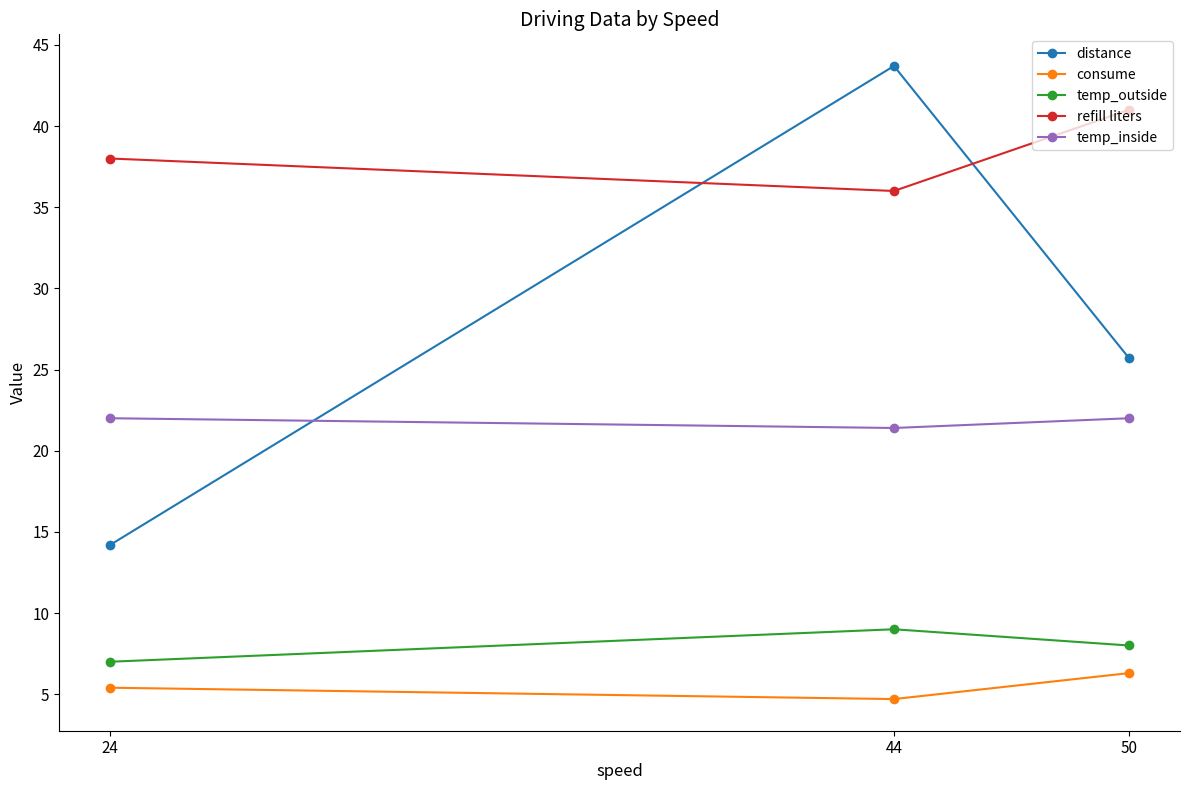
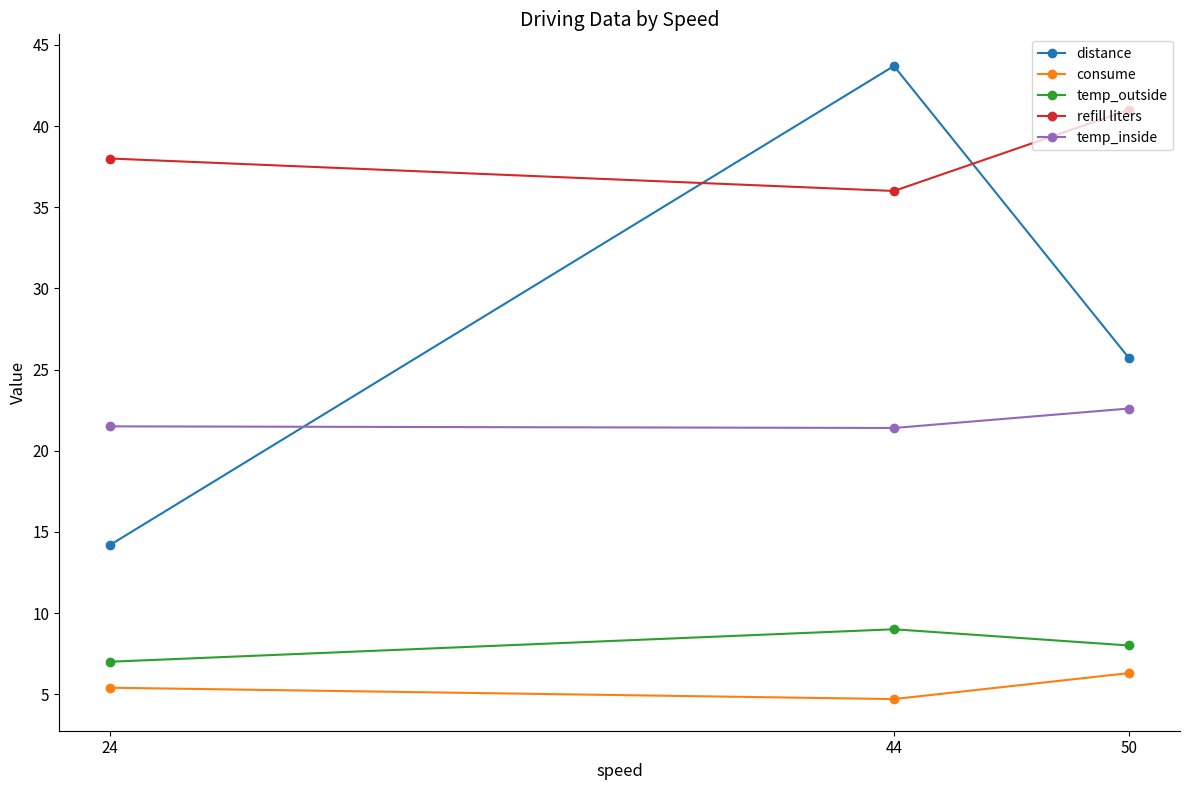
  {
    "distance": {
      "24": 14.2,
      "44": 43.7,
      "50": 25.7
    },
    "consume": {
      "24": 5.4,
      "44": 4.7,
      "50": 6.3
    },
    "temp_outside": {
      "24": 7.0,
      "44": 9.0,
      "50": 8.0
    },
    "refill liters": {
      "24": 38.0,
      "44": 36.0
    },
    "temp_inside": {
-     "24": 22.0,
+     "24": 21.5,
      "44": 21.4,
-     "50": 22.0
+     "50": 22.6
    }
  }
